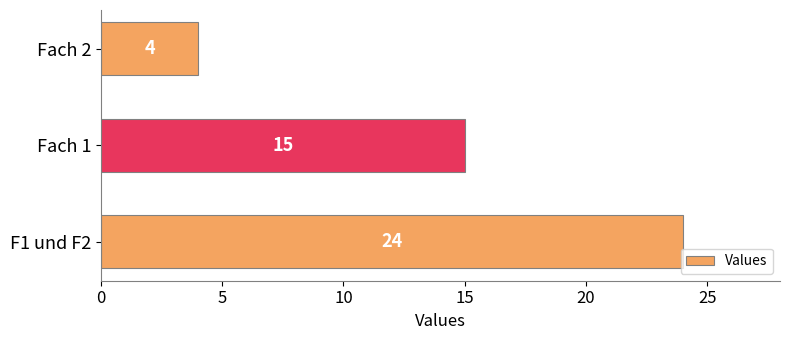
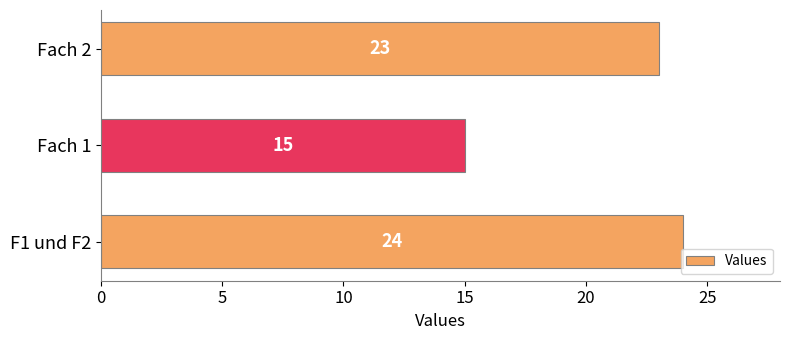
  {
-   "Fach 2": 4,
+   "Fach 2": 23,
    "Fach 1": 15,
    "F1 und F2": 24
  }
